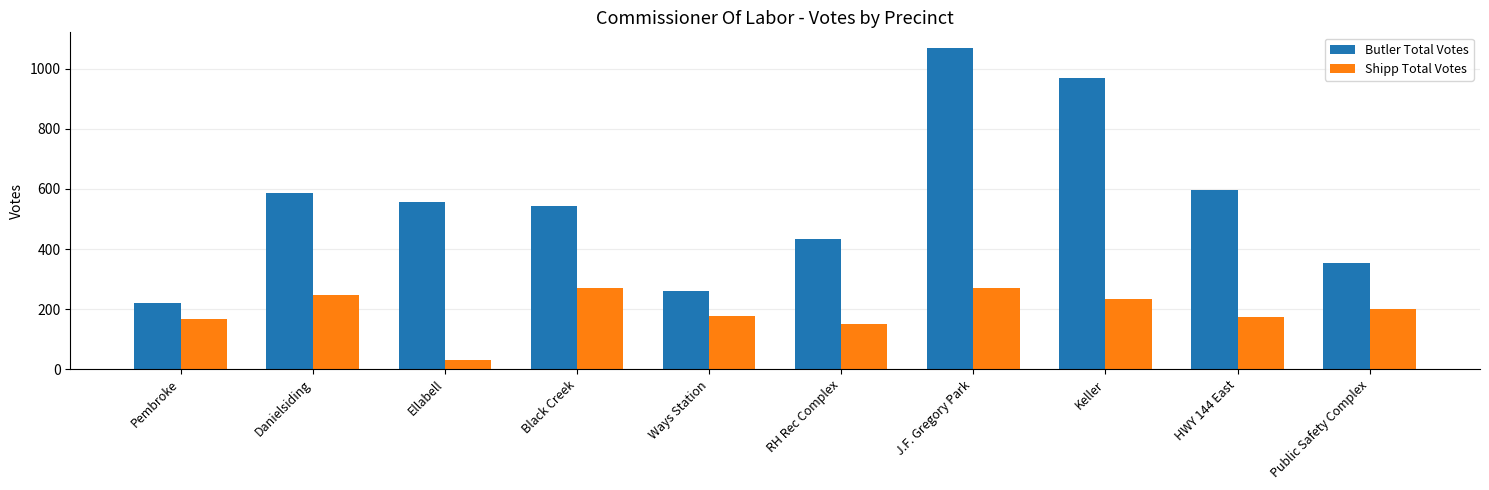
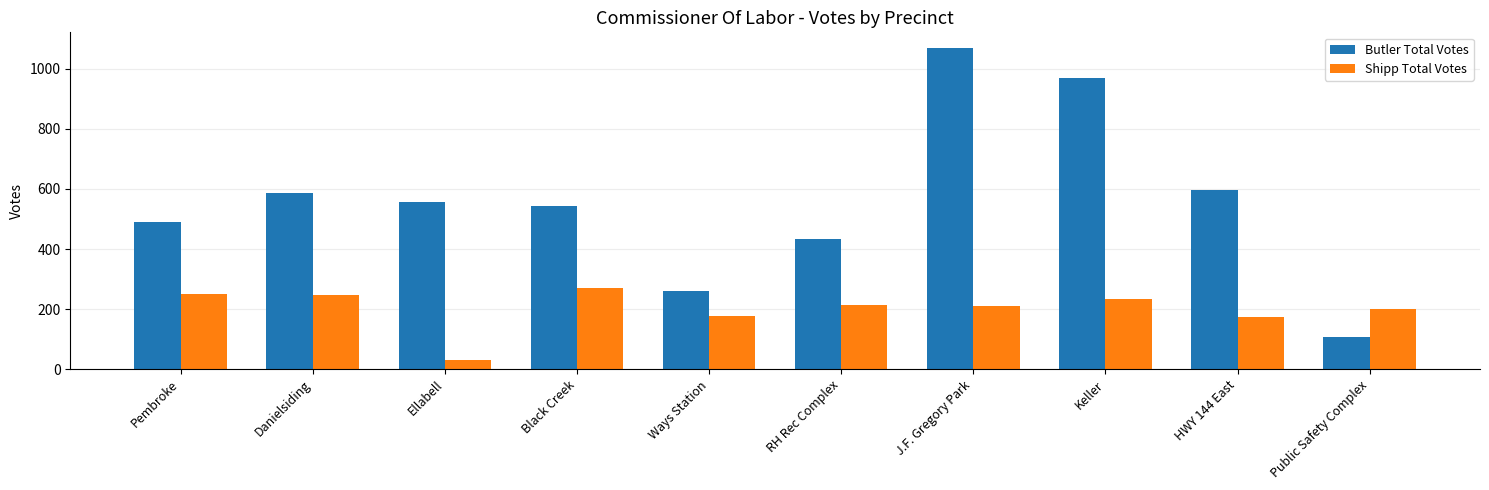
  {
    "Butler Total Votes": {
-     "Pembroke": 220,
+     "Pembroke": 490,
      "Danielsiding": 590,
      "Ellabell": 560,
      "Black Creek": 550,
      "Ways Station": 260,
      "RH Rec Complex": 440,
      "J.F. Gregory Park": 1070,
      "Keller": 970,
      "HWY 144 East": 600,
-     "Public Safety Complex": 350
+     "Public Safety Complex": 110
    },
    "Shipp Total Votes": {
-     "Pembroke": 170,
+     "Pembroke": 250,
      "Danielsiding": 250,
      "Ellabell": 30,
      "Black Creek": 270,
      "Ways Station": 180,
-     "RH Rec Complex": 150,
-     "J.F. Gregory Park": 270,
+     "RH Rec Complex": 220,
+     "J.F. Gregory Park": 210,
      "Keller": 230,
      "HWY 144 East": 170,
      "Public Safety Complex": 200
    }
  }
